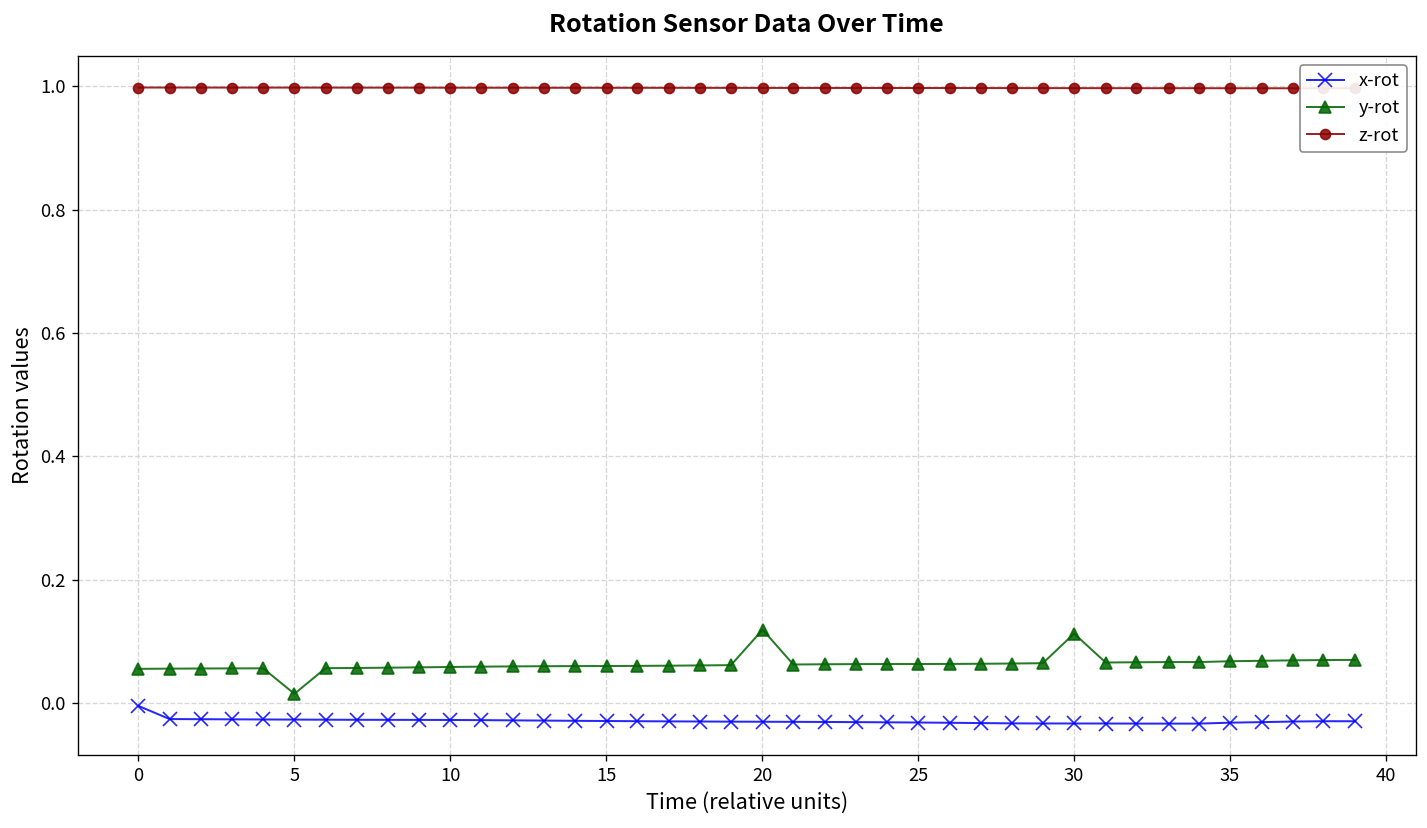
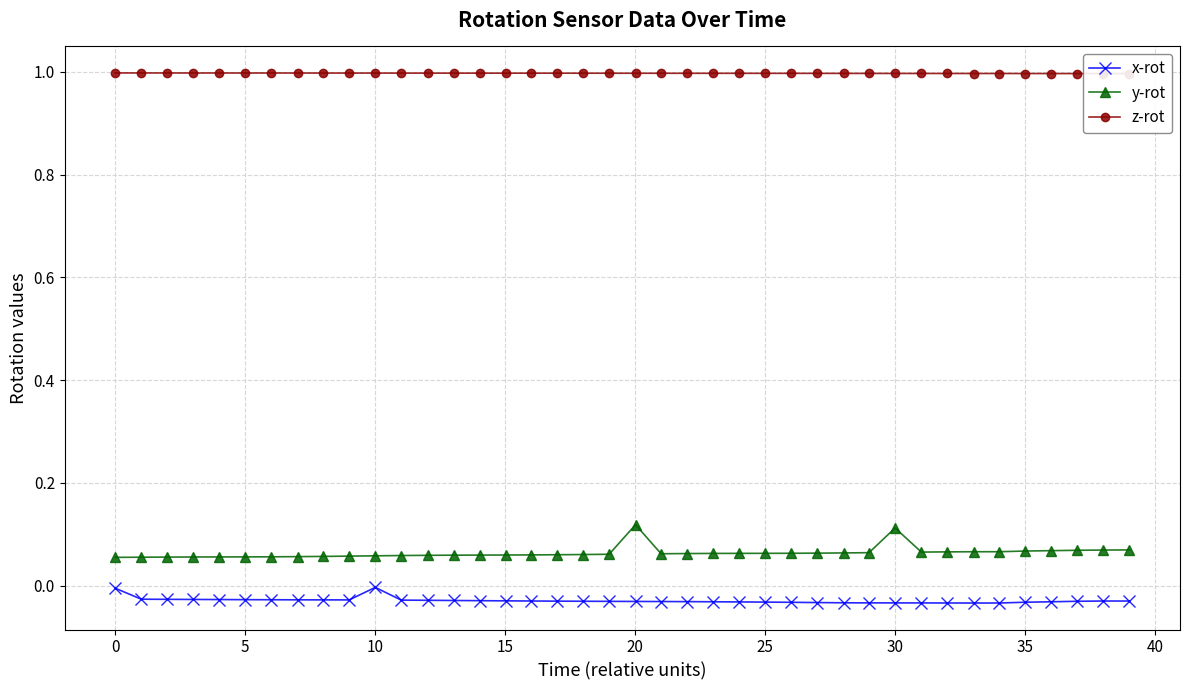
  {
    "x-rot": {
      "0": 0.00,
      "5": -0.03,
-     "10": -0.03,
+     "10": 0.00,
      "20": -0.03,
      "25": -0.03,
      "30": -0.03
    },
    "y-rot": {
      "0": 0.06,
-     "5": 0.01,
+     "5": 0.06,
      "10": 0.06,
      "20": 0.12,
      "25": 0.06,
      "30": 0.11
    },
    "z-rot": {
      "0": 1.00,
      "5": 1.00,
      "10": 1.00,
      "20": 1.00,
      "25": 1.00,
      "30": 1.00
    }
  }
